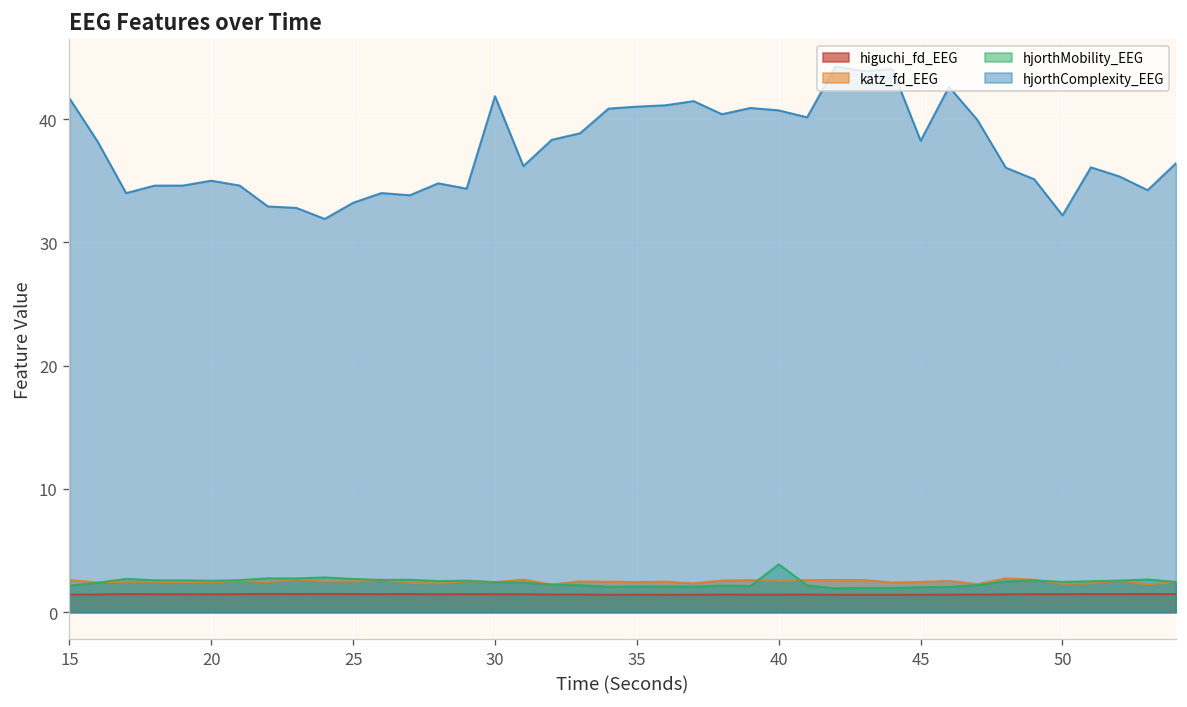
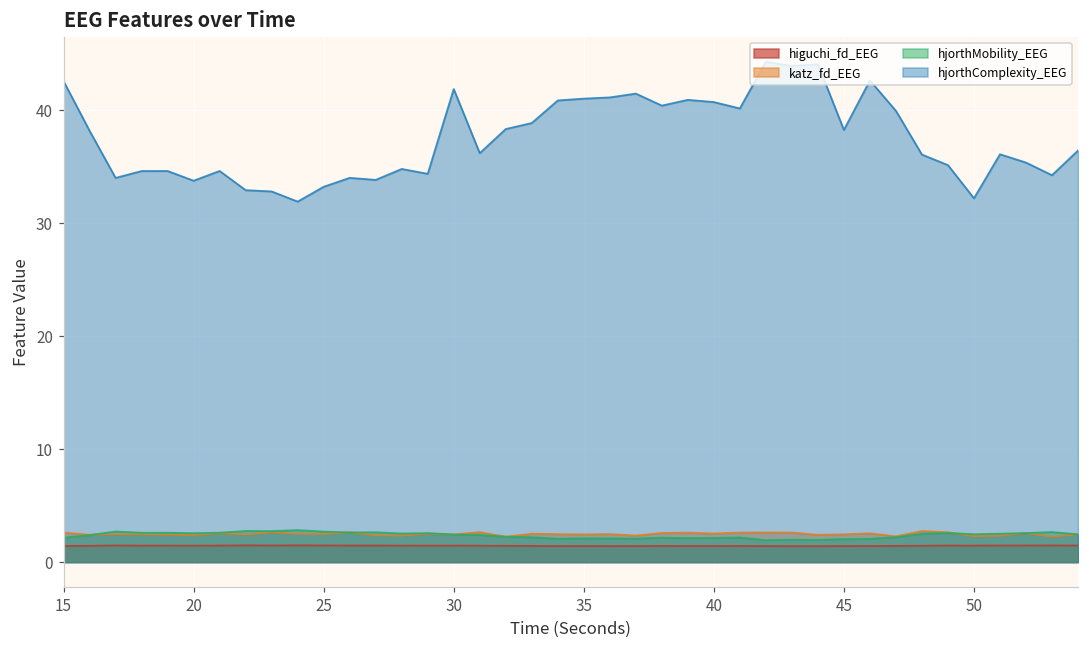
  {
    "higuchi_fd_EEG": {
      "15": 1.4,
      "20": 1.4,
      "25": 1.5,
      "30": 1.5,
      "35": 1.4,
      "40": 1.4,
      "45": 1.4,
      "50": 1.5
    },
    "katz_fd_EEG": {
      "15": 2.6,
      "35": 2.5,
      "40": 2.5,
      "45": 2.5
    },
    "hjorthMobility_EEG": {
      "15": 2.2,
      "35": 2.1,
-     "40": 3.9,
+     "40": 2.1,
      "45": 2.0
    },
    "hjorthComplexity_EEG": {
-     "15": 41.7,
-     "20": 35.0,
+     "15": 42.6,
+     "20": 33.8,
      "25": 33.2,
      "30": 41.9,
      "35": 41.0,
      "40": 40.7,
      "45": 38.2,
      "50": 32.2
    }
  }
